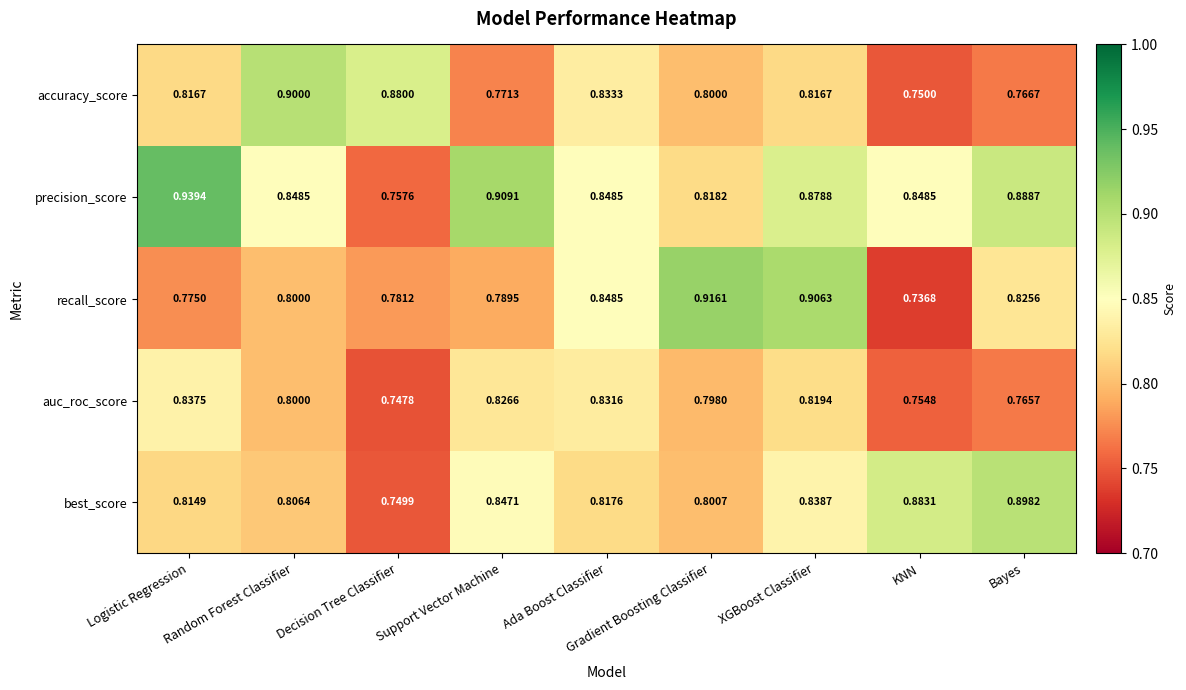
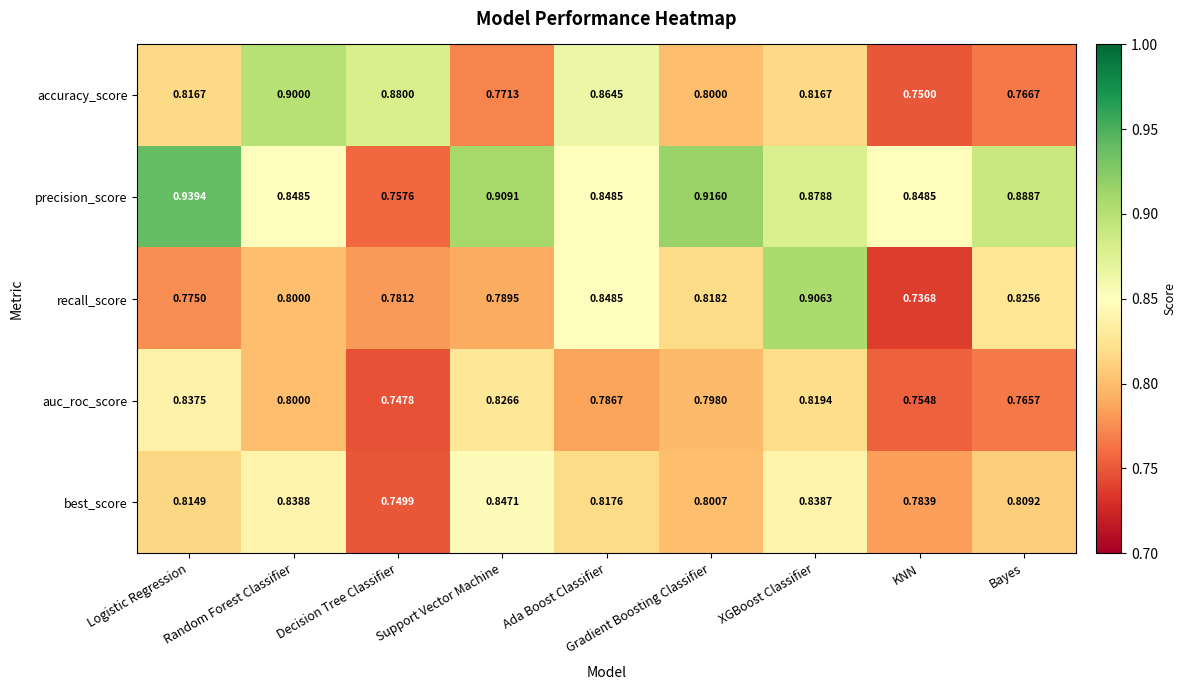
  {
    "accuracy_score": {
      "Logistic Regression": 0.8167,
      "Random Forest Classifier": 0.9000,
      "Decision Tree Classifier": 0.8800,
      "Support Vector Machine": 0.7713,
-     "Ada Boost Classifier": 0.8333,
+     "Ada Boost Classifier": 0.8645,
      "Gradient Boosting Classifier": 0.8000,
      "XGBoost Classifier": 0.8167,
      "KNN": 0.7500,
      "Bayes": 0.7667
    },
    "precision_score": {
      "Logistic Regression": 0.9394,
      "Random Forest Classifier": 0.8485,
      "Decision Tree Classifier": 0.7576,
      "Support Vector Machine": 0.9091,
      "Ada Boost Classifier": 0.8485,
-     "Gradient Boosting Classifier": 0.8182,
+     "Gradient Boosting Classifier": 0.9160,
      "XGBoost Classifier": 0.8788,
      "KNN": 0.8485,
      "Bayes": 0.8887
    },
    "recall_score": {
      "Logistic Regression": 0.7750,
      "Random Forest Classifier": 0.8000,
      "Decision Tree Classifier": 0.7812,
      "Support Vector Machine": 0.7895,
      "Ada Boost Classifier": 0.8485,
-     "Gradient Boosting Classifier": 0.9161,
+     "Gradient Boosting Classifier": 0.8182,
      "XGBoost Classifier": 0.9063,
      "KNN": 0.7368,
      "Bayes": 0.8256
    },
    "auc_roc_score": {
      "Logistic Regression": 0.8375,
      "Random Forest Classifier": 0.8000,
      "Decision Tree Classifier": 0.7478,
      "Support Vector Machine": 0.8266,
-     "Ada Boost Classifier": 0.8316,
+     "Ada Boost Classifier": 0.7867,
      "Gradient Boosting Classifier": 0.7980,
      "XGBoost Classifier": 0.8194,
      "KNN": 0.7548,
      "Bayes": 0.7657
    },
    "best_score": {
      "Logistic Regression": 0.8149,
-     "Random Forest Classifier": 0.8064,
+     "Random Forest Classifier": 0.8388,
      "Decision Tree Classifier": 0.7499,
      "Support Vector Machine": 0.8471,
      "Ada Boost Classifier": 0.8176,
      "Gradient Boosting Classifier": 0.8007,
      "XGBoost Classifier": 0.8387,
-     "KNN": 0.8831,
-     "Bayes": 0.8982
+     "KNN": 0.7839,
+     "Bayes": 0.8092
    }
  }
